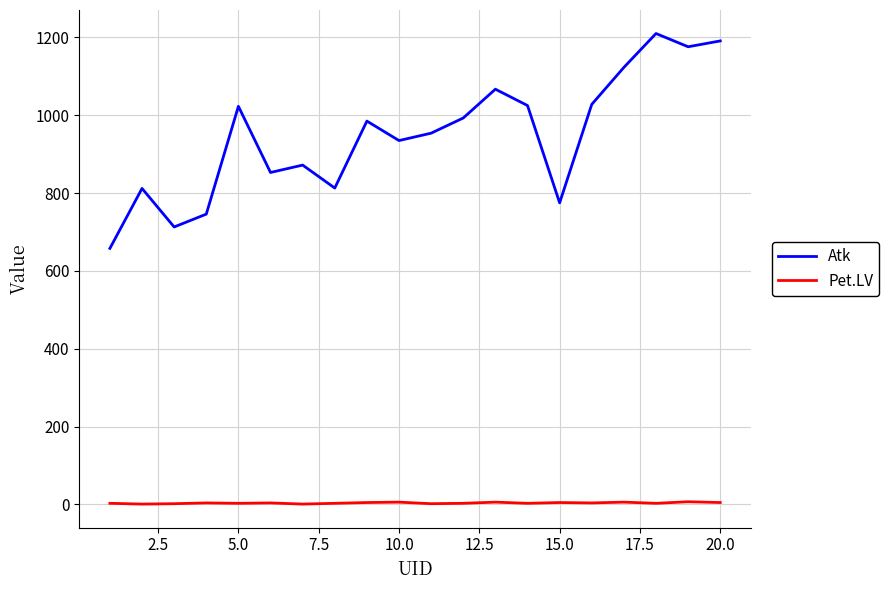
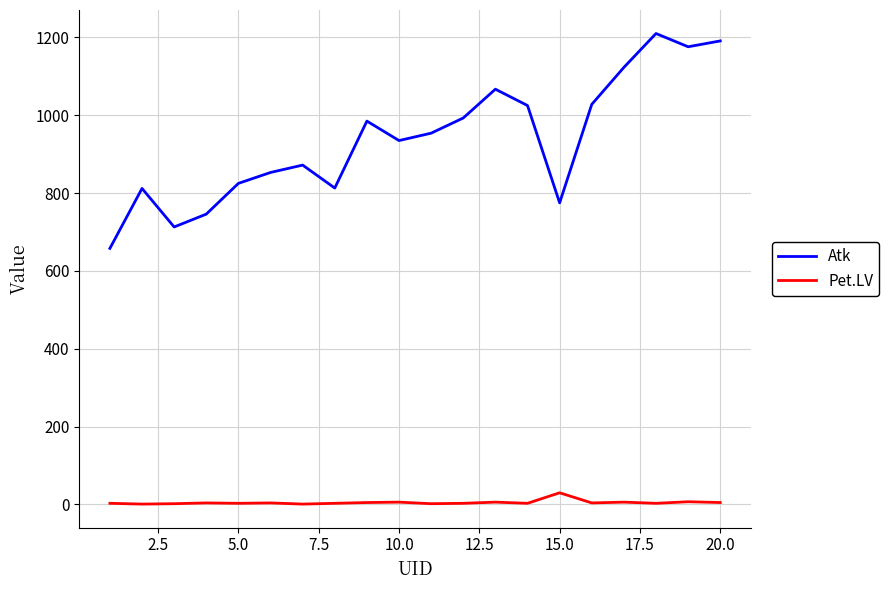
  {
    "Atk": {
-     "5.0": 1020,
+     "5.0": 830,
      "10.0": 940,
      "15.0": 780,
      "20.0": 1190
    },
    "Pet.LV": {
      "5.0": 0,
      "10.0": 10,
-     "15.0": 10,
+     "15.0": 30,
      "20.0": 10
    }
  }
